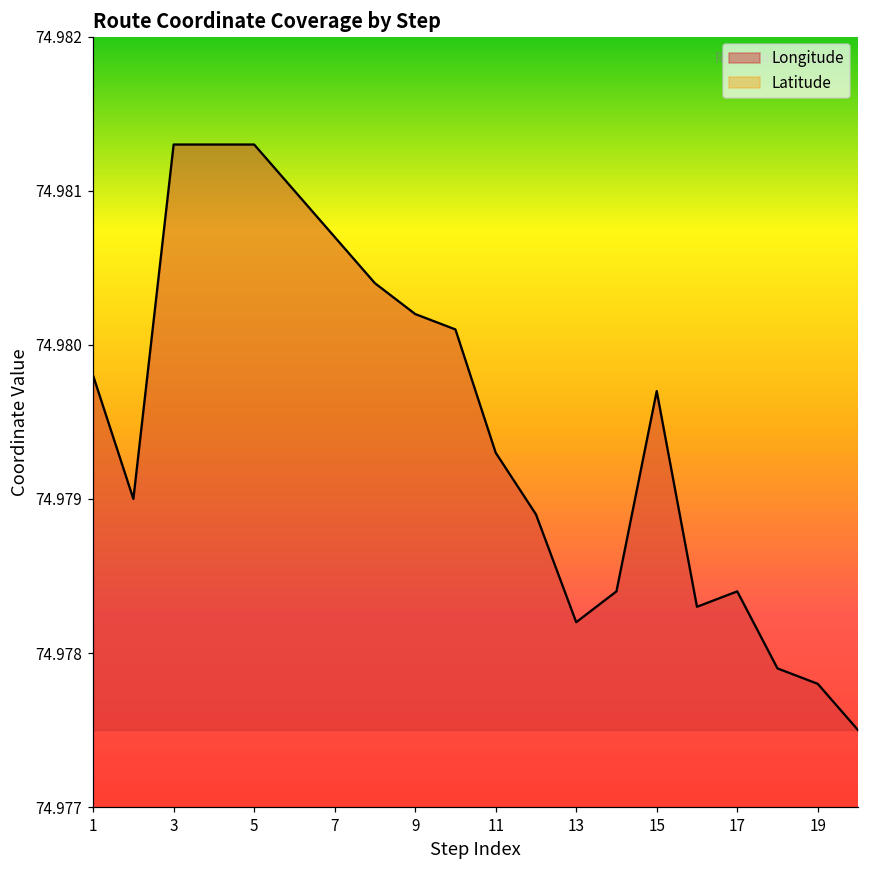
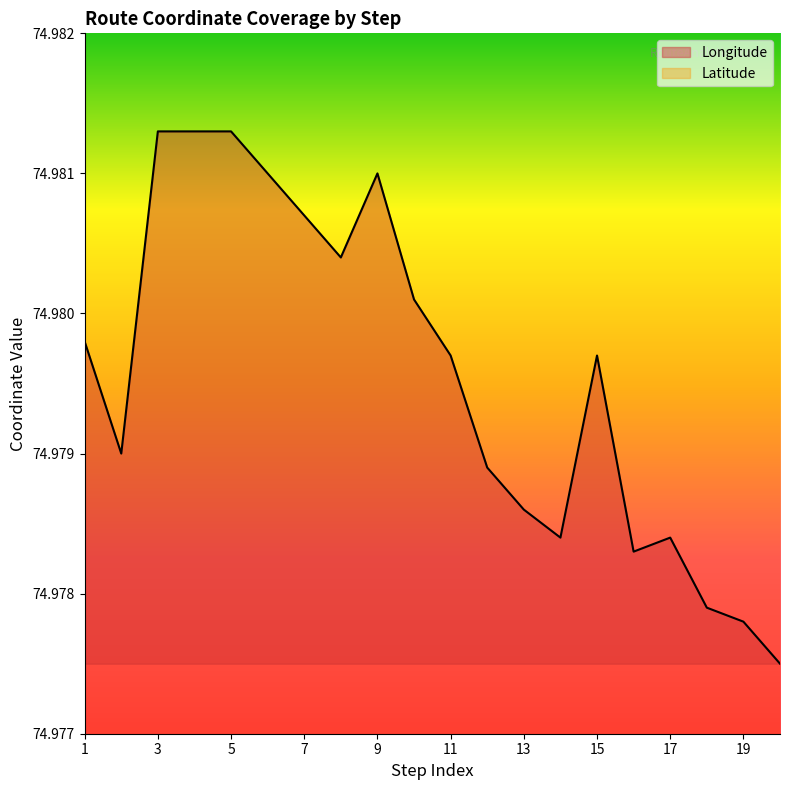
  {
    "Longitude": {
      "1": 74.9798,
      "3": 74.9813,
      "5": 74.9813,
      "7": 74.9807,
-     "9": 74.9802,
-     "11": 74.9793,
-     "13": 74.9782,
+     "9": 74.9810,
+     "11": 74.9797,
+     "13": 74.9786,
      "15": 74.9797,
      "17": 74.9784,
      "19": 74.9778
    }
  }
